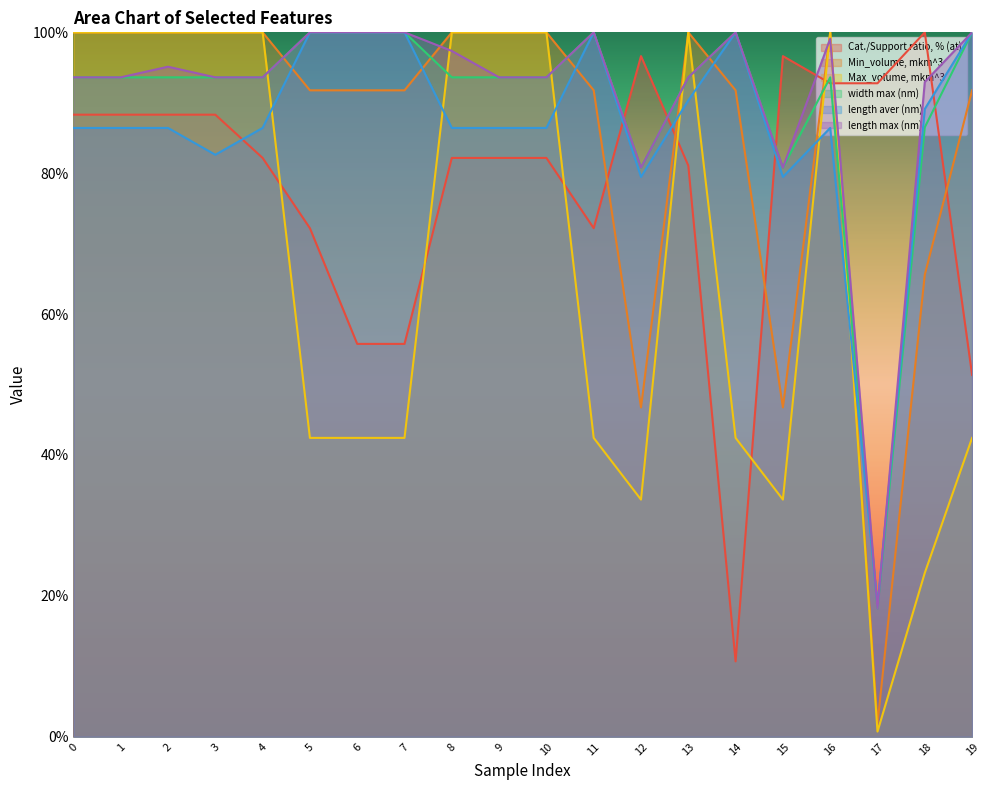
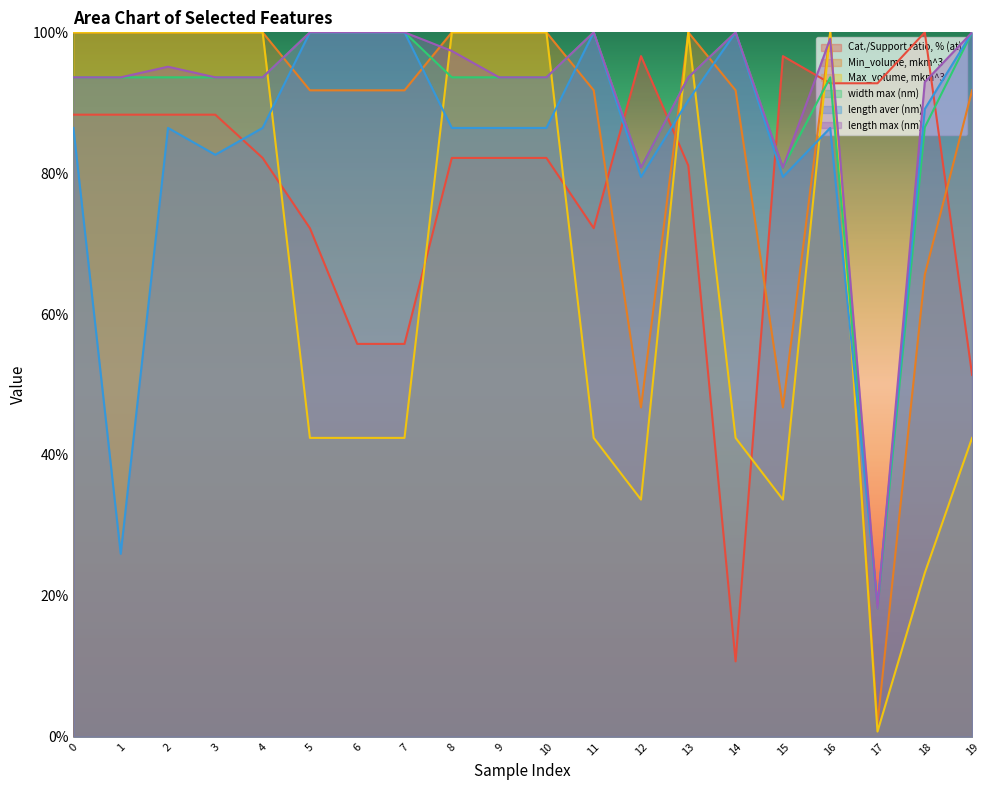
  {
    "width max (nm)": {
      "2": "94%",
      "8": "94%"
    },
    "length aver (nm)": {
      "0": "86%",
-     "1": "86%",
+     "1": "26%",
      "2": "86%",
      "3": "83%",
      "4": "86%",
      "8": "86%",
      "9": "86%",
      "10": "86%",
      "12": "79%",
      "13": "90%",
      "15": "79%",
      "17": "19%"
    },
    "length max (nm)": {
      "2": "95%",
      "8": "97%"
    }
  }
